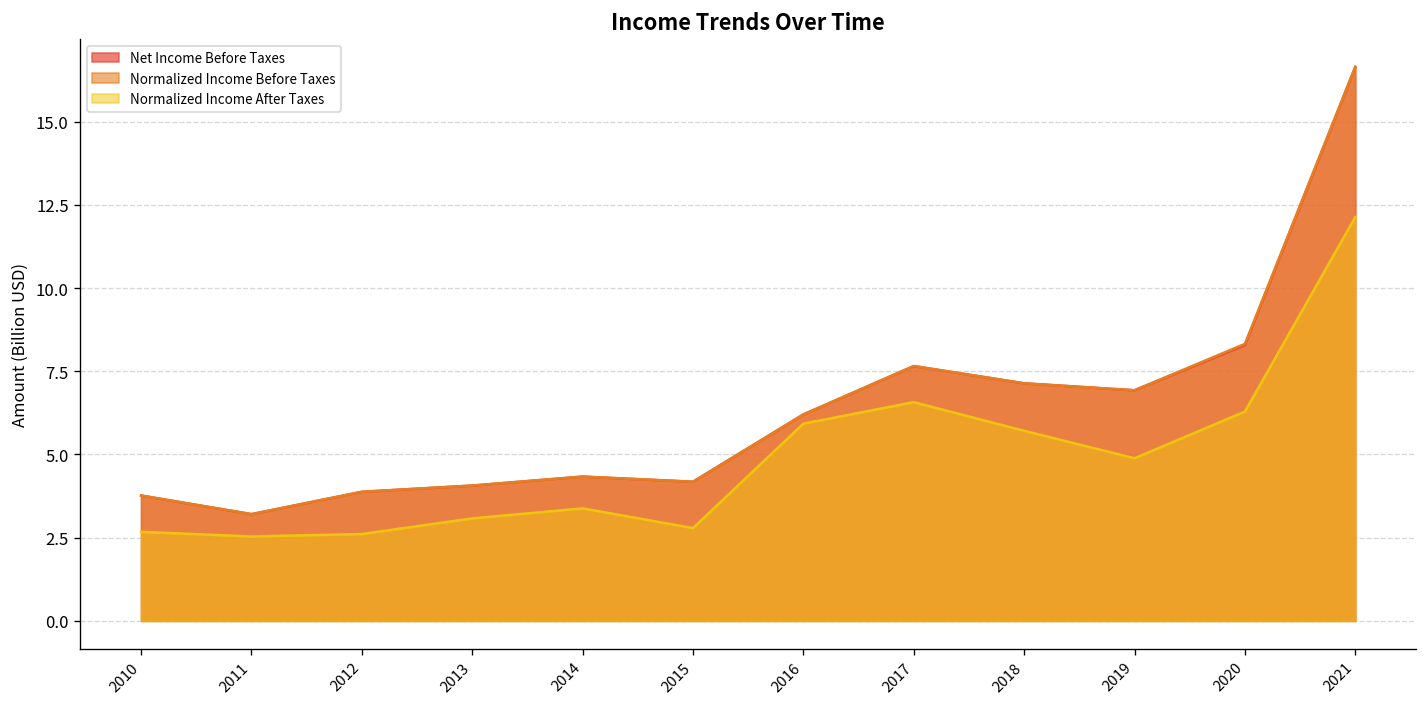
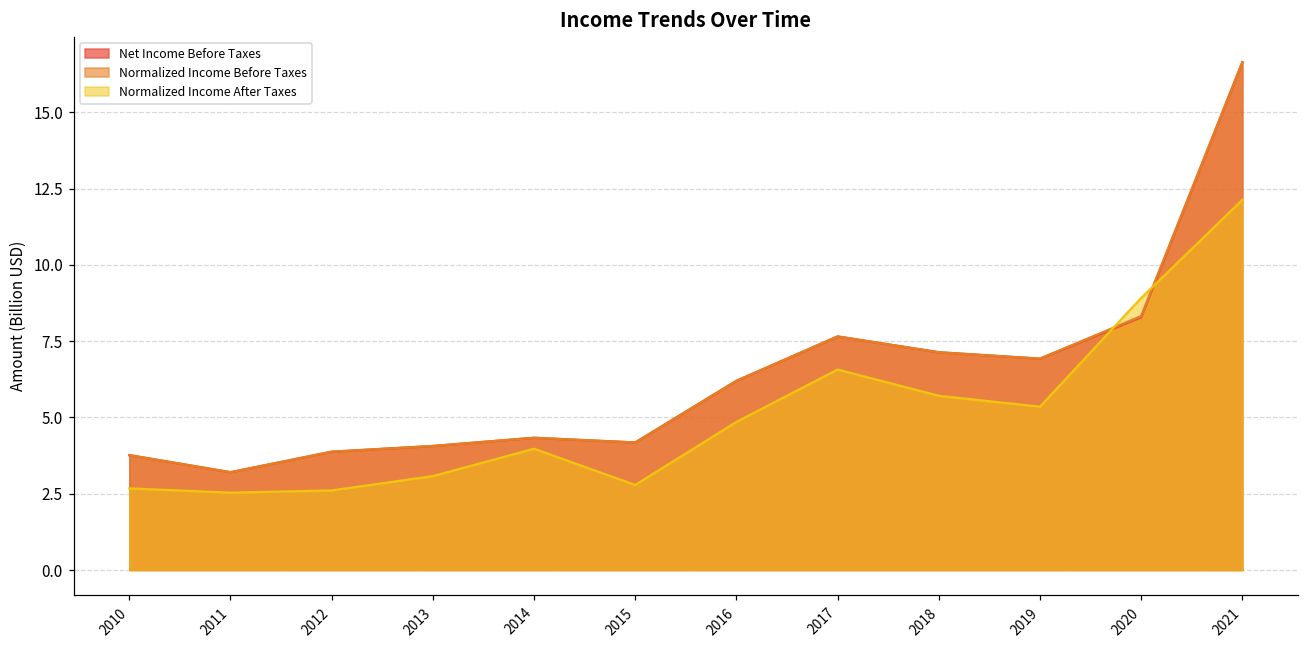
  {
    "Normalized Income After Taxes": {
      "2010": 2.7,
      "2011": 2.5,
      "2012": 2.6,
      "2013": 3.1,
-     "2014": 3.4,
+     "2014": 4.0,
      "2015": 2.8,
-     "2016": 5.9,
+     "2016": 4.9,
      "2017": 6.6,
      "2018": 5.7,
-     "2019": 4.9,
-     "2020": 6.3,
+     "2019": 5.4,
+     "2020": 8.9,
      "2021": 12.1
    }
  }
